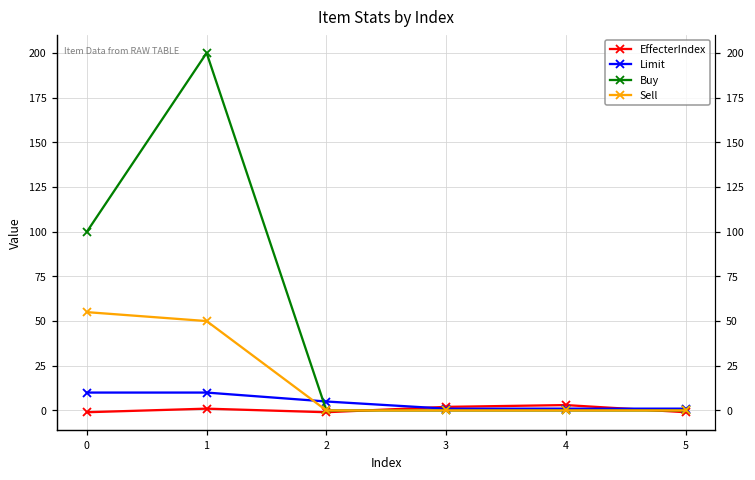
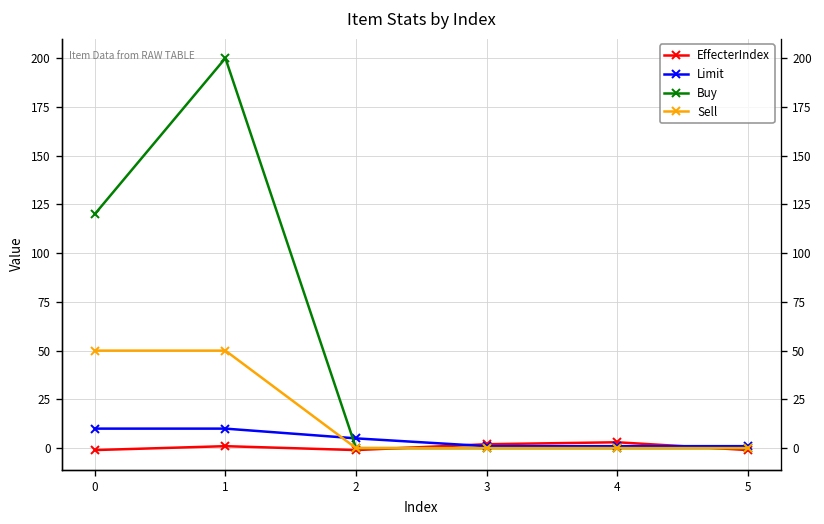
  {
    "EffecterIndex": {
      "0": -1,
      "1": 1,
      "4": 3
    },
    "Limit": {
      "0": 10,
      "1": 10,
      "2": 5
    },
    "Buy": {
-     "0": 100,
+     "0": 120,
      "1": 200
    },
    "Sell": {
-     "0": 55,
+     "0": 50,
      "1": 50
    }
  }
